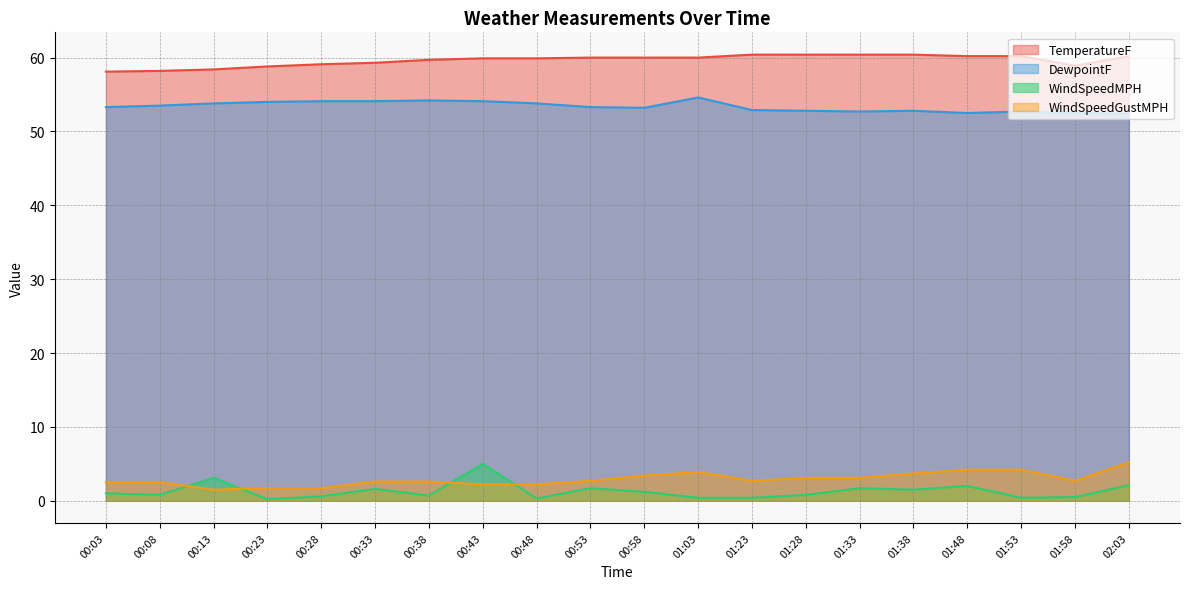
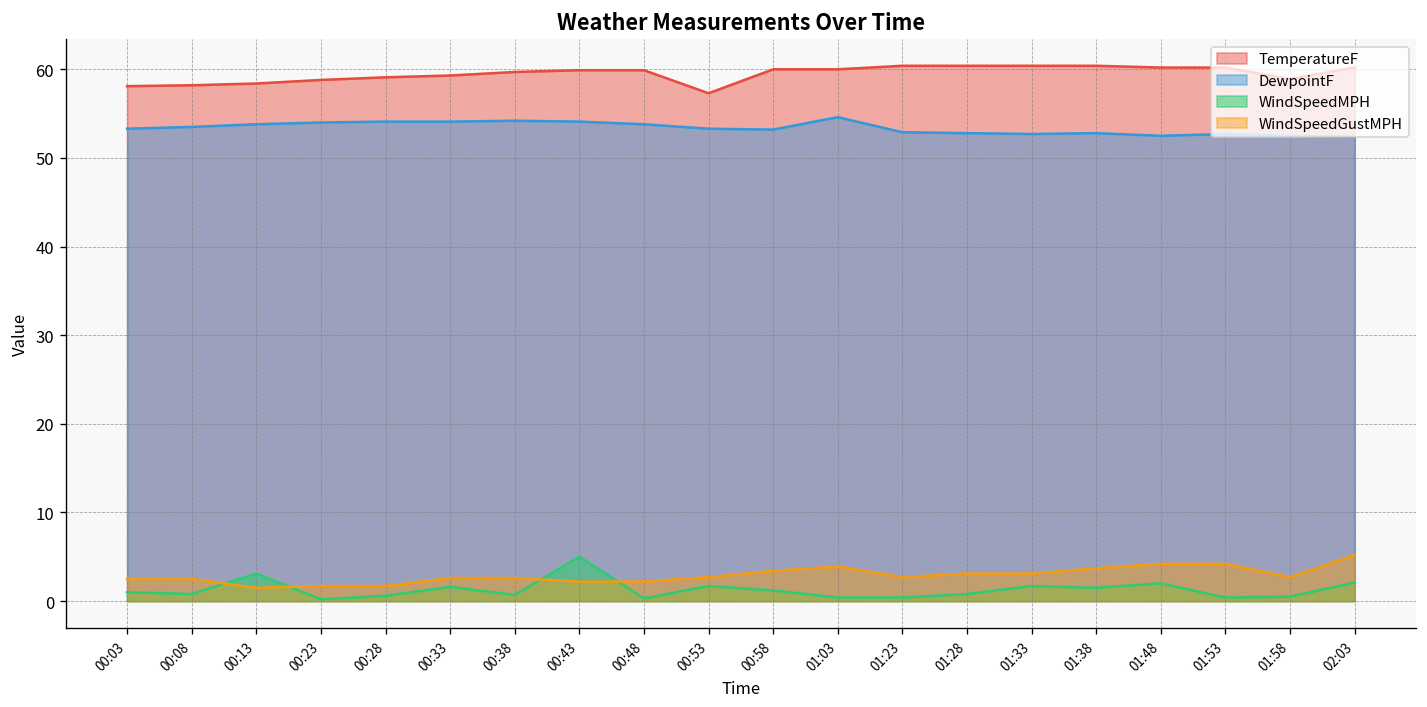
  {
    "TemperatureF": {
      "00:03": 58,
      "00:08": 58,
      "00:13": 58,
      "00:23": 59,
      "00:28": 59,
      "00:33": 59,
      "00:38": 60,
      "00:43": 60,
      "00:48": 60,
-     "00:53": 60,
+     "00:53": 57,
      "00:58": 60,
      "01:03": 60,
      "01:23": 60,
      "01:28": 60,
      "01:33": 60,
      "01:38": 60,
      "01:48": 60
    },
    "DewpointF": {
      "00:03": 53,
      "00:08": 54,
      "00:13": 54,
      "00:23": 54,
      "00:28": 54,
      "00:33": 54,
      "00:38": 54,
      "00:43": 54,
      "00:48": 54,
      "00:53": 53,
      "00:58": 53,
      "01:03": 55,
      "01:23": 53,
      "01:28": 53,
      "01:33": 53,
      "01:38": 53,
      "01:48": 53
    },
    "WindSpeedMPH": {
      "00:03": 1,
      "00:08": 1,
      "00:13": 3,
      "00:23": 0,
      "00:28": 1,
      "00:33": 2,
      "00:38": 1,
      "00:43": 5,
      "00:48": 0,
      "00:53": 2,
      "00:58": 1,
      "01:03": 0,
      "01:23": 0,
      "01:28": 1,
      "01:33": 2,
      "01:38": 2,
      "01:48": 2,
      "01:53": 0,
      "01:58": 1,
      "02:03": 2
    },
    "WindSpeedGustMPH": {
      "00:03": 3,
      "00:08": 3,
      "00:13": 2,
      "00:23": 2,
      "00:28": 2,
      "00:33": 3,
      "00:38": 3,
      "00:43": 2,
      "00:48": 2,
      "00:53": 3,
      "00:58": 3,
      "01:03": 4,
      "01:23": 3,
      "01:28": 3,
      "01:33": 3,
      "01:38": 4,
      "01:48": 4,
      "01:53": 4,
      "01:58": 3,
      "02:03": 5
    }
  }
